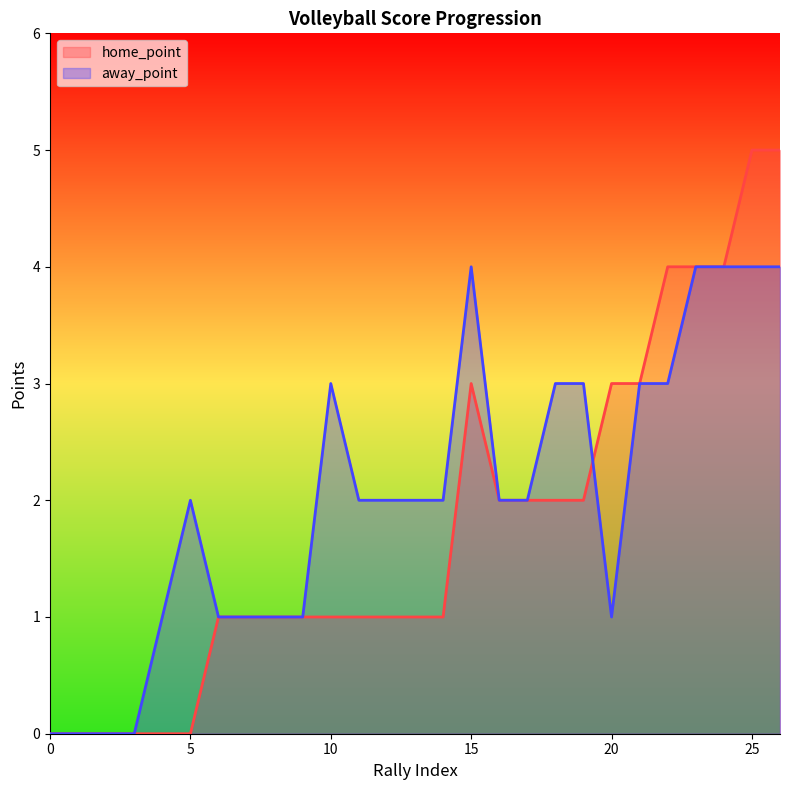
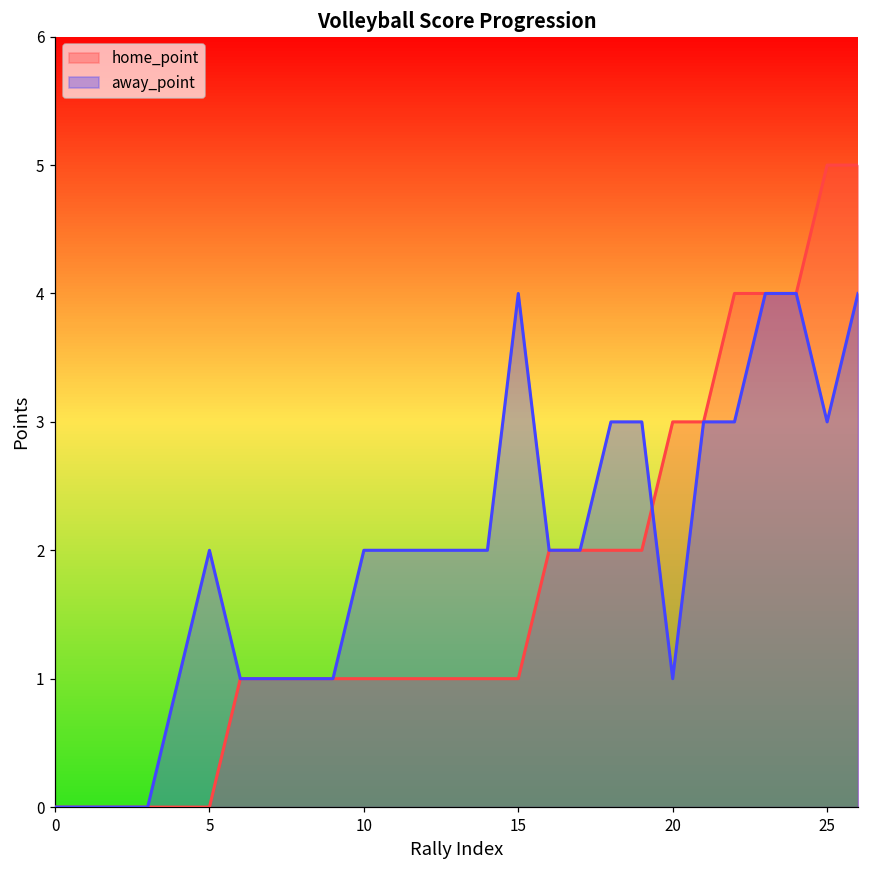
  {
    "home_point": {
      "5": 0,
      "10": 1,
-     "15": 3,
+     "15": 1,
      "20": 3,
      "25": 5
    },
    "away_point": {
      "5": 2,
-     "10": 3,
+     "10": 2,
      "15": 4,
      "20": 1,
-     "25": 4
+     "25": 3
    }
  }
